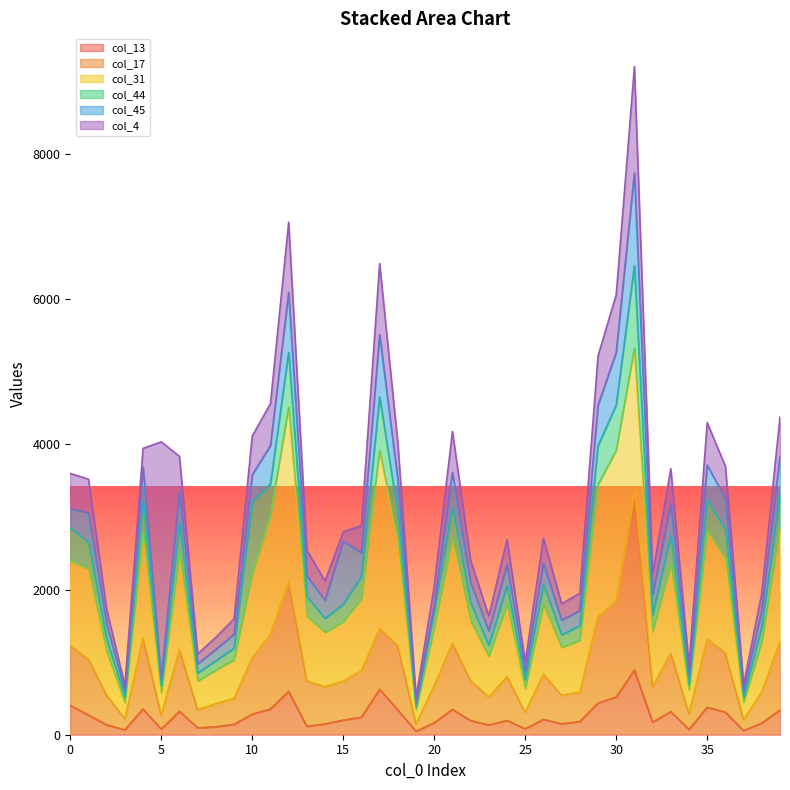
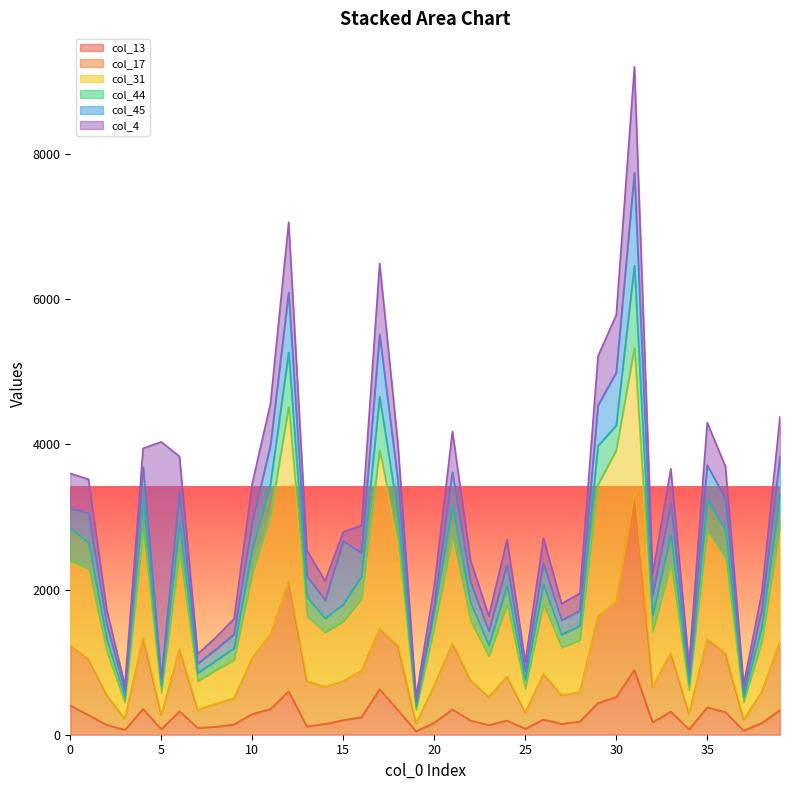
  {
    "col_44": {
      "0": 500,
      "5": 100,
-     "10": 1000,
+     "10": 300,
      "15": 200,
      "20": 200,
      "25": 100,
-     "30": 600,
+     "30": 300,
      "35": 400
    },
    "col_45": {
      "0": 300,
      "5": 100,
      "10": 400,
      "15": 900,
      "20": 100,
      "25": 100,
      "30": 700,
      "35": 500
    },
    "col_4": {
      "0": 500,
      "5": 3300,
      "10": 500,
      "15": 100,
      "20": 300,
      "25": 100,
      "30": 800,
      "35": 600
    }
  }
